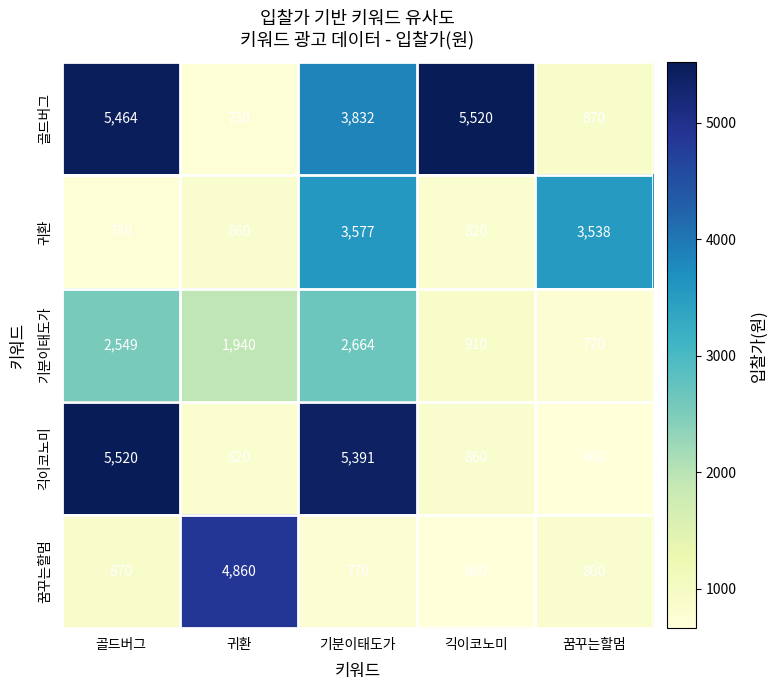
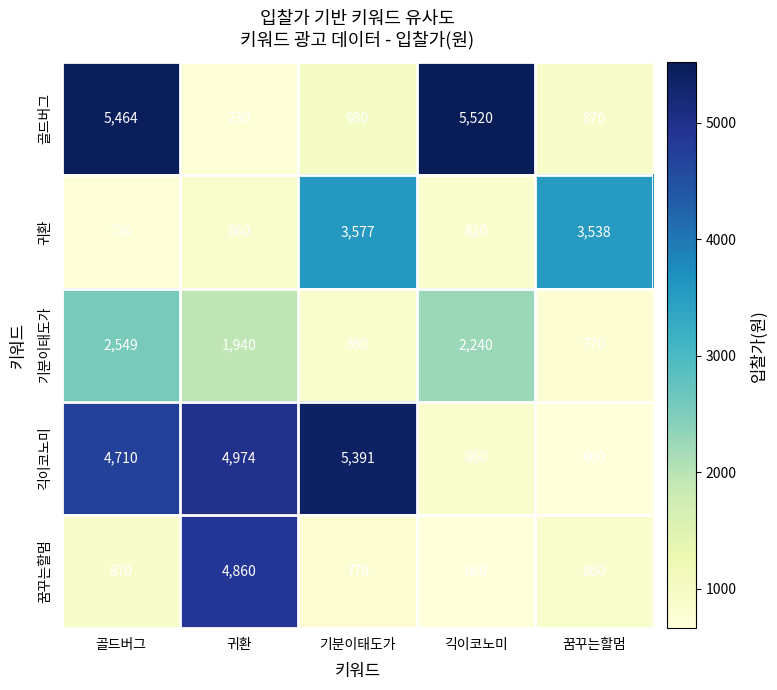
  {
    "골드버그": {
      "골드버그": "5,464",
-     "기분이태도가": "3,832",
+     "기분이태도가": "980",
      "긱이코노미": "5,520",
      "꿈꾸는할멈": "870"
    },
    "귀환": {
      "귀환": "860",
      "기분이태도가": "3,577",
      "긱이코노미": "820",
      "꿈꾸는할멈": "3,538"
    },
    "기분이태도가": {
      "골드버그": "2,549",
      "귀환": "1,940",
-     "기분이태도가": "2,664",
-     "긱이코노미": "910"
+     "기분이태도가": "860",
+     "긱이코노미": "2,240"
    },
    "긱이코노미": {
-     "골드버그": "5,520",
-     "귀환": "820",
+     "골드버그": "4,710",
+     "귀환": "4,974",
      "기분이태도가": "5,391",
      "긱이코노미": "860"
    },
    "꿈꾸는할멈": {
      "골드버그": "870",
      "귀환": "4,860",
      "꿈꾸는할멈": "860"
    }
  }
